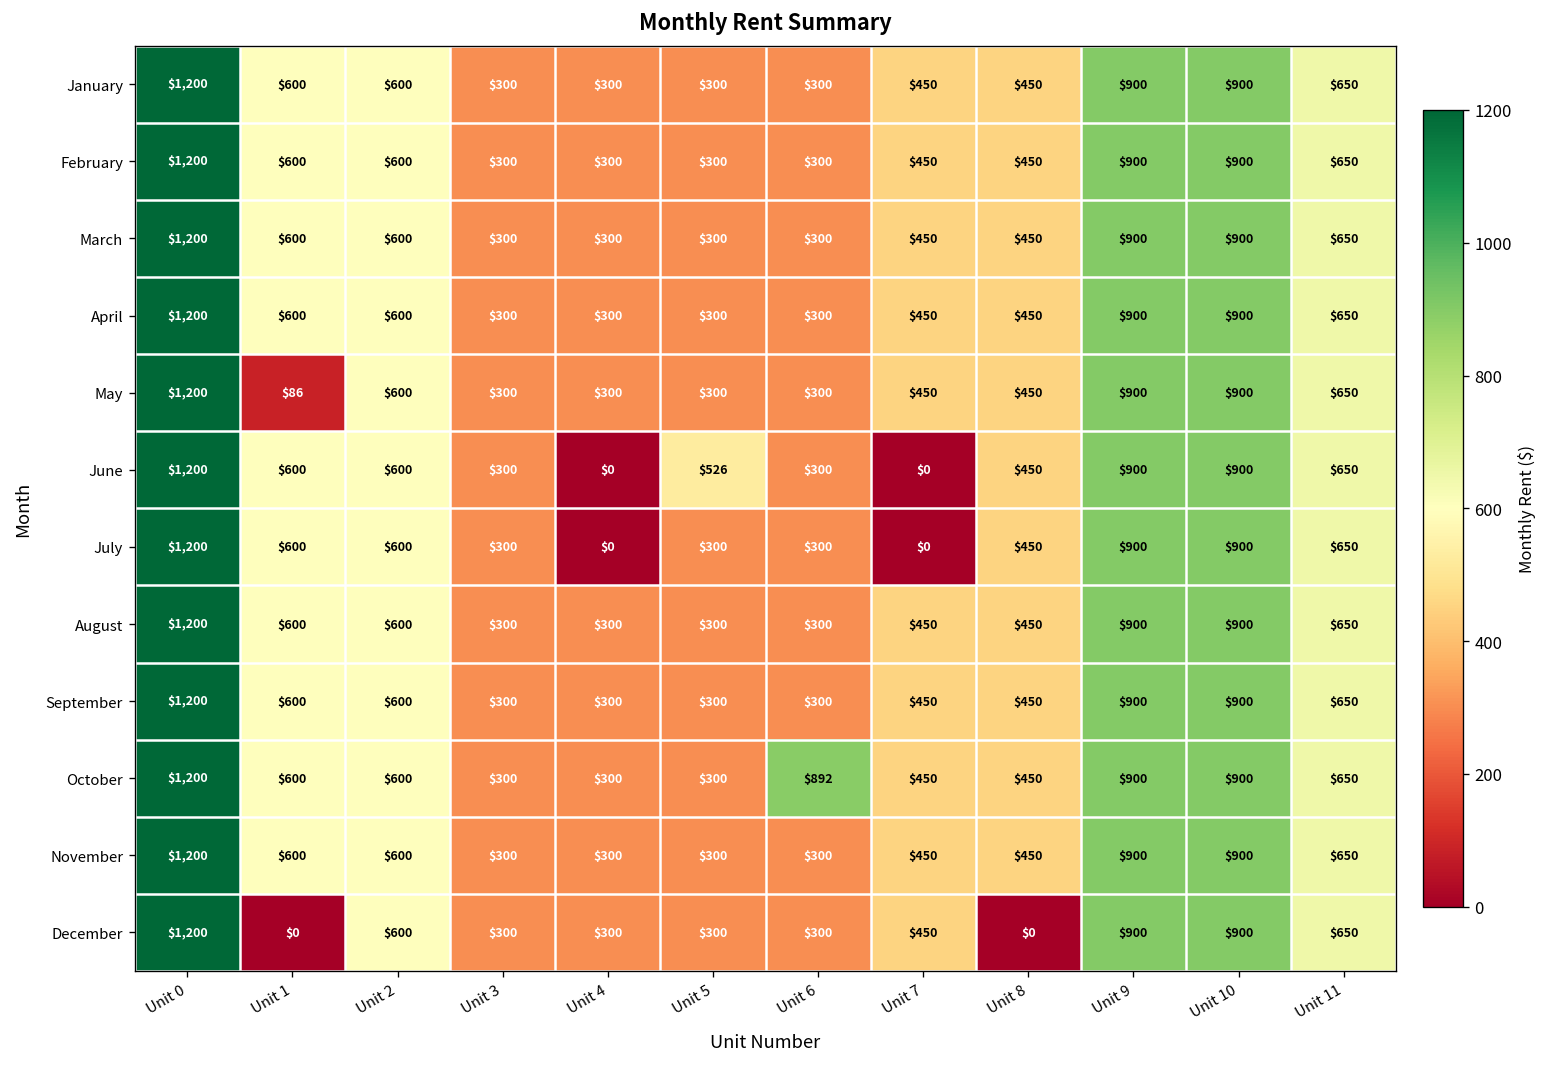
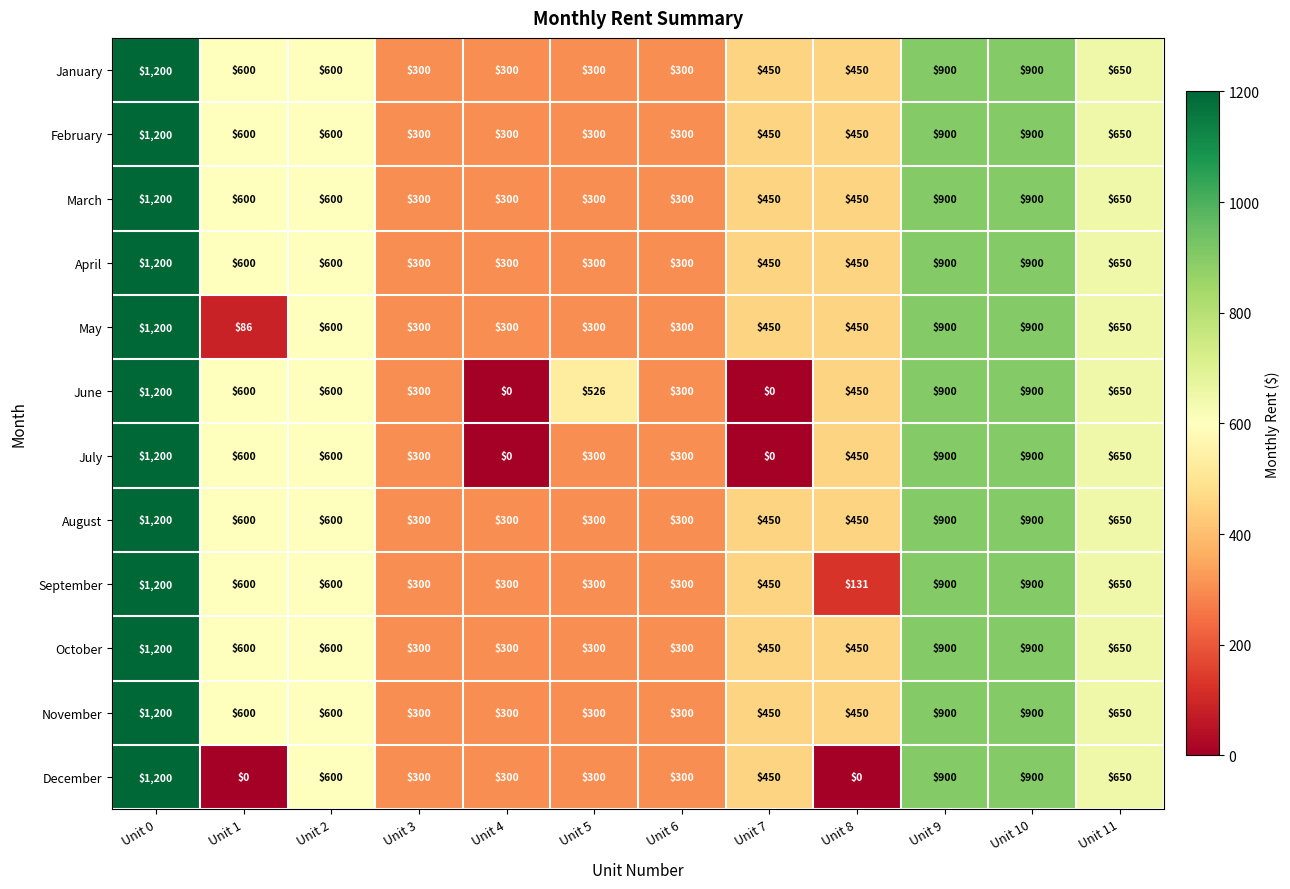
  {
    "January": {
      "Unit 0": "$1,200",
      "Unit 1": "$600",
      "Unit 2": "$600",
      "Unit 3": "$300",
      "Unit 4": "$300",
      "Unit 5": "$300",
      "Unit 6": "$300",
      "Unit 7": "$450",
      "Unit 8": "$450",
      "Unit 9": "$900",
      "Unit 10": "$900",
      "Unit 11": "$650"
    },
    "February": {
      "Unit 0": "$1,200",
      "Unit 1": "$600",
      "Unit 2": "$600",
      "Unit 3": "$300",
      "Unit 4": "$300",
      "Unit 5": "$300",
      "Unit 6": "$300",
      "Unit 7": "$450",
      "Unit 8": "$450",
      "Unit 9": "$900",
      "Unit 10": "$900",
      "Unit 11": "$650"
    },
    "March": {
      "Unit 0": "$1,200",
      "Unit 1": "$600",
      "Unit 2": "$600",
      "Unit 3": "$300",
      "Unit 4": "$300",
      "Unit 5": "$300",
      "Unit 6": "$300",
      "Unit 7": "$450",
      "Unit 8": "$450",
      "Unit 9": "$900",
      "Unit 10": "$900",
      "Unit 11": "$650"
    },
    "April": {
      "Unit 0": "$1,200",
      "Unit 1": "$600",
      "Unit 2": "$600",
      "Unit 3": "$300",
      "Unit 4": "$300",
      "Unit 5": "$300",
      "Unit 6": "$300",
      "Unit 7": "$450",
      "Unit 8": "$450",
      "Unit 9": "$900",
      "Unit 10": "$900",
      "Unit 11": "$650"
    },
    "May": {
      "Unit 0": "$1,200",
      "Unit 1": "$86",
      "Unit 2": "$600",
      "Unit 3": "$300",
      "Unit 4": "$300",
      "Unit 5": "$300",
      "Unit 6": "$300",
      "Unit 7": "$450",
      "Unit 8": "$450",
      "Unit 9": "$900",
      "Unit 10": "$900",
      "Unit 11": "$650"
    },
    "June": {
      "Unit 0": "$1,200",
      "Unit 1": "$600",
      "Unit 2": "$600",
      "Unit 3": "$300",
      "Unit 4": "$0",
      "Unit 5": "$526",
      "Unit 6": "$300",
      "Unit 7": "$0",
      "Unit 8": "$450",
      "Unit 9": "$900",
      "Unit 10": "$900",
      "Unit 11": "$650"
    },
    "July": {
      "Unit 0": "$1,200",
      "Unit 1": "$600",
      "Unit 2": "$600",
      "Unit 3": "$300",
      "Unit 4": "$0",
      "Unit 5": "$300",
      "Unit 6": "$300",
      "Unit 7": "$0",
      "Unit 8": "$450",
      "Unit 9": "$900",
      "Unit 10": "$900",
      "Unit 11": "$650"
    },
    "August": {
      "Unit 0": "$1,200",
      "Unit 1": "$600",
      "Unit 2": "$600",
      "Unit 3": "$300",
      "Unit 4": "$300",
      "Unit 5": "$300",
      "Unit 6": "$300",
      "Unit 7": "$450",
      "Unit 8": "$450",
      "Unit 9": "$900",
      "Unit 10": "$900",
      "Unit 11": "$650"
    },
    "September": {
      "Unit 0": "$1,200",
      "Unit 1": "$600",
      "Unit 2": "$600",
      "Unit 3": "$300",
      "Unit 4": "$300",
      "Unit 5": "$300",
      "Unit 6": "$300",
      "Unit 7": "$450",
-     "Unit 8": "$450",
+     "Unit 8": "$131",
      "Unit 9": "$900",
      "Unit 10": "$900",
      "Unit 11": "$650"
    },
    "October": {
      "Unit 0": "$1,200",
      "Unit 1": "$600",
      "Unit 2": "$600",
      "Unit 3": "$300",
      "Unit 4": "$300",
      "Unit 5": "$300",
-     "Unit 6": "$892",
+     "Unit 6": "$300",
      "Unit 7": "$450",
      "Unit 8": "$450",
      "Unit 9": "$900",
      "Unit 10": "$900",
      "Unit 11": "$650"
    },
    "November": {
      "Unit 0": "$1,200",
      "Unit 1": "$600",
      "Unit 2": "$600",
      "Unit 3": "$300",
      "Unit 4": "$300",
      "Unit 5": "$300",
      "Unit 6": "$300",
      "Unit 7": "$450",
      "Unit 8": "$450",
      "Unit 9": "$900",
      "Unit 10": "$900",
      "Unit 11": "$650"
    },
    "December": {
      "Unit 0": "$1,200",
      "Unit 1": "$0",
      "Unit 2": "$600",
      "Unit 3": "$300",
      "Unit 4": "$300",
      "Unit 5": "$300",
      "Unit 6": "$300",
      "Unit 7": "$450",
      "Unit 8": "$0",
      "Unit 9": "$900",
      "Unit 10": "$900",
      "Unit 11": "$650"
    }
  }
